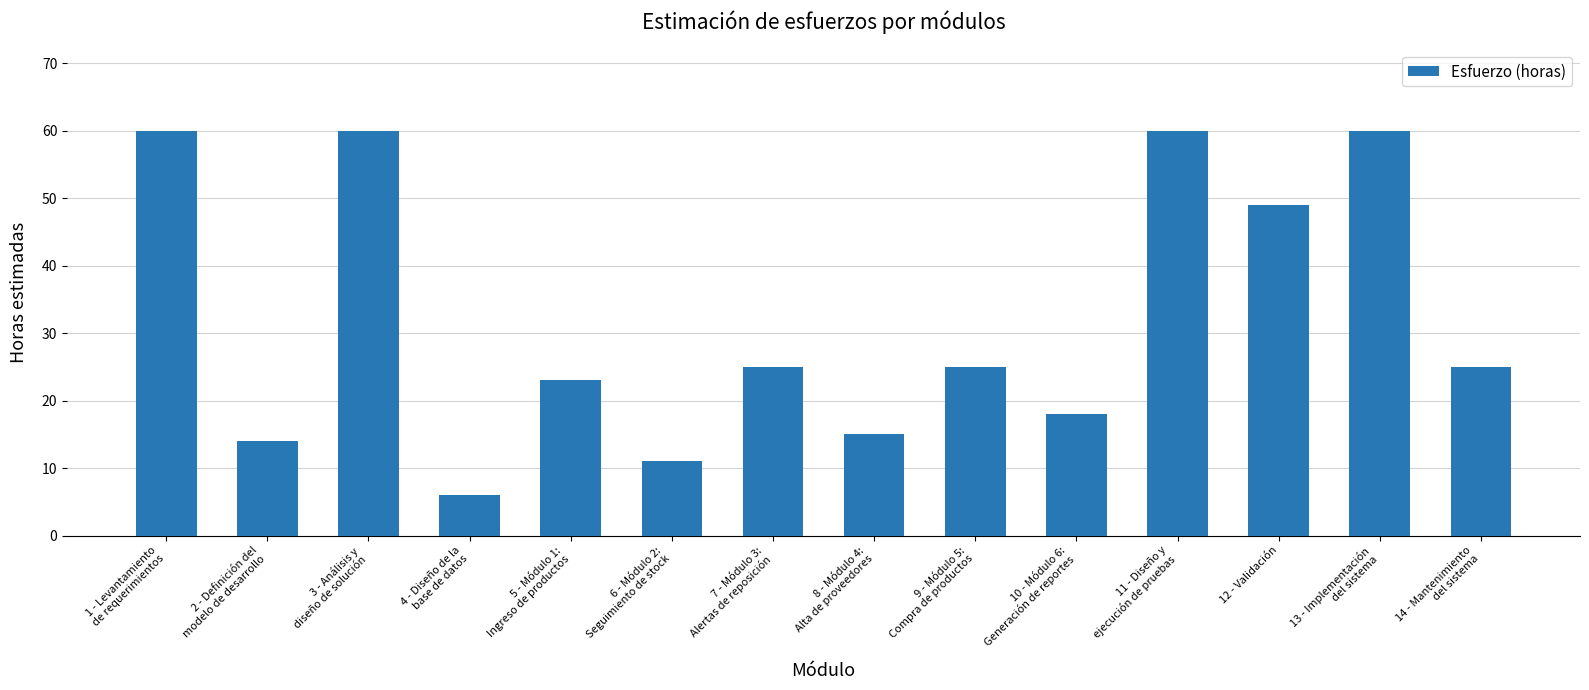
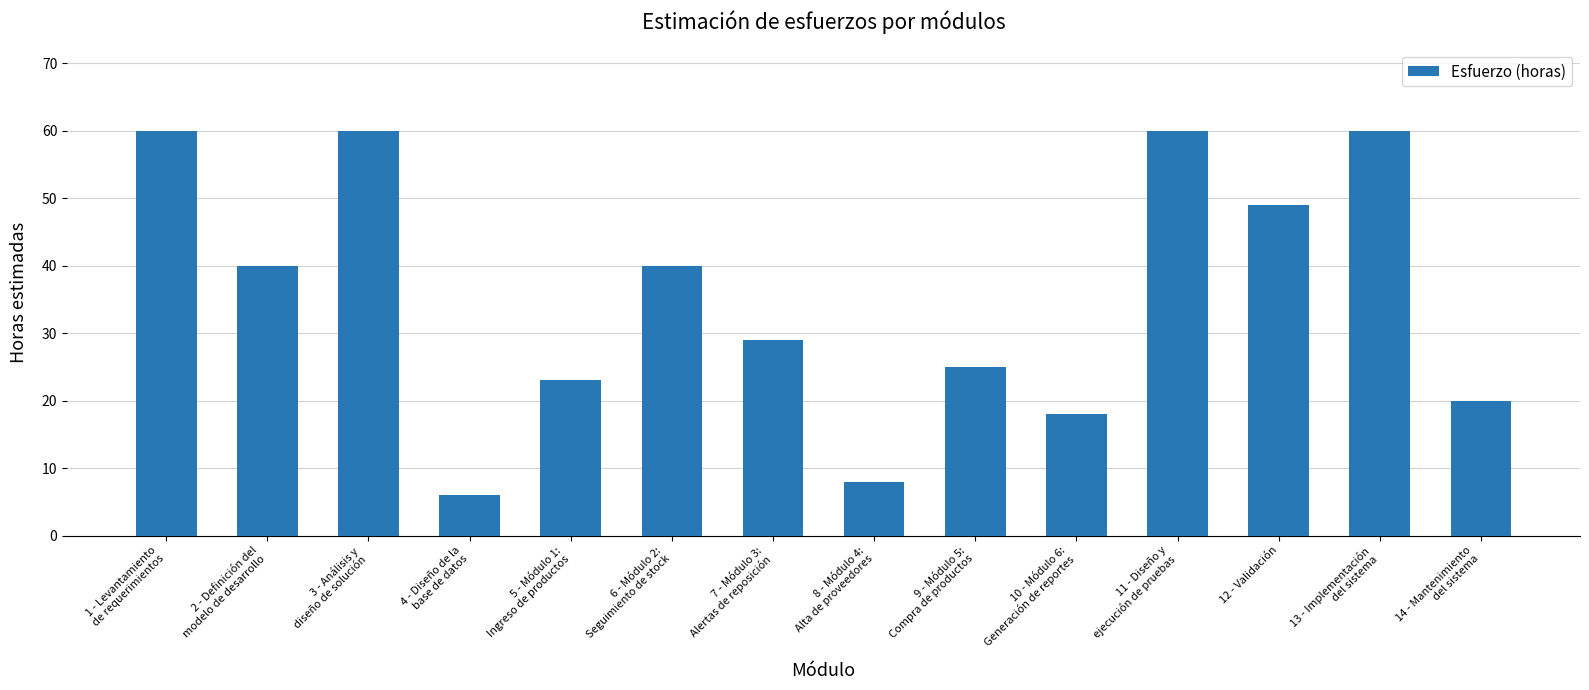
  {
    "1 - Levantamiento de requerimientos": 60,
-   "2 - Definición del modelo de desarrollo": 14,
+   "2 - Definición del modelo de desarrollo": 40,
    "3 - Análisis y diseño de solución": 60,
    "4 - Diseño de la base de datos": 6,
    "5 - Módulo 1: Ingreso de productos": 23,
-   "6 - Módulo 2: Seguimiento de stock": 11,
-   "7 - Módulo 3: Alertas de reposición": 25,
-   "8 - Módulo 4: Alta de proveedores": 15,
+   "6 - Módulo 2: Seguimiento de stock": 40,
+   "7 - Módulo 3: Alertas de reposición": 29,
+   "8 - Módulo 4: Alta de proveedores": 8,
    "9 - Módulo 5: Compra de productos": 25,
    "10 - Módulo 6: Generación de reportes": 18,
    "11 - Diseño y ejecución de pruebas": 60,
    "12 - Validación": 49,
    "13 - Implementación del sistema": 60,
-   "14 - Mantenimiento del sistema": 25
+   "14 - Mantenimiento del sistema": 20
  }
